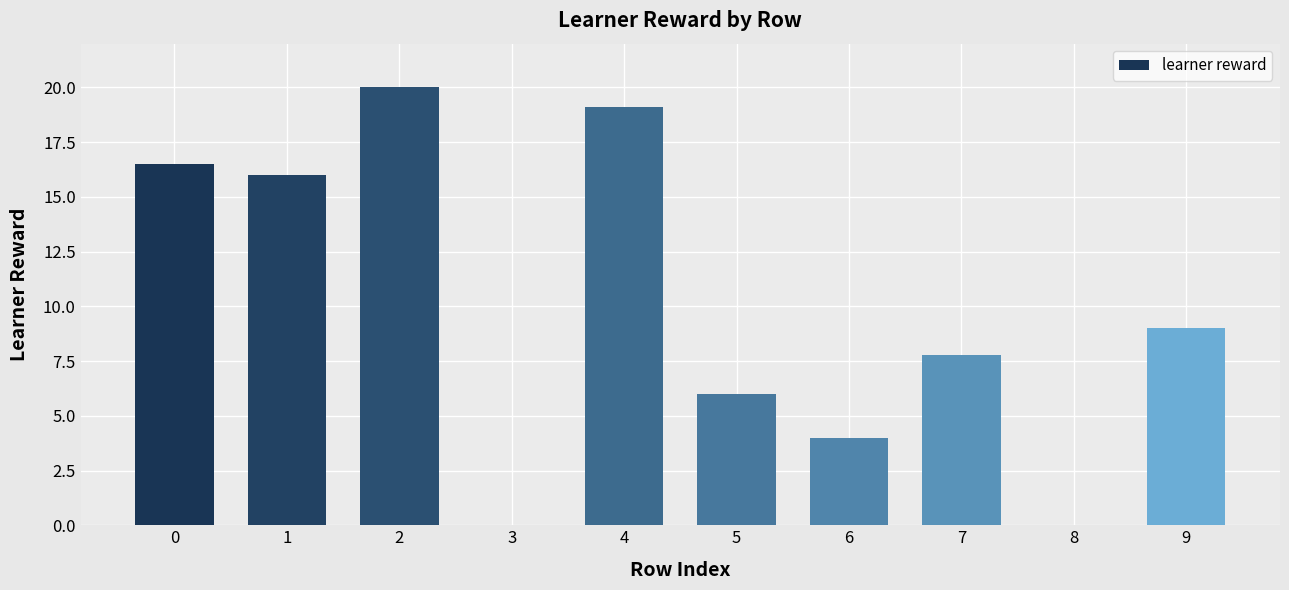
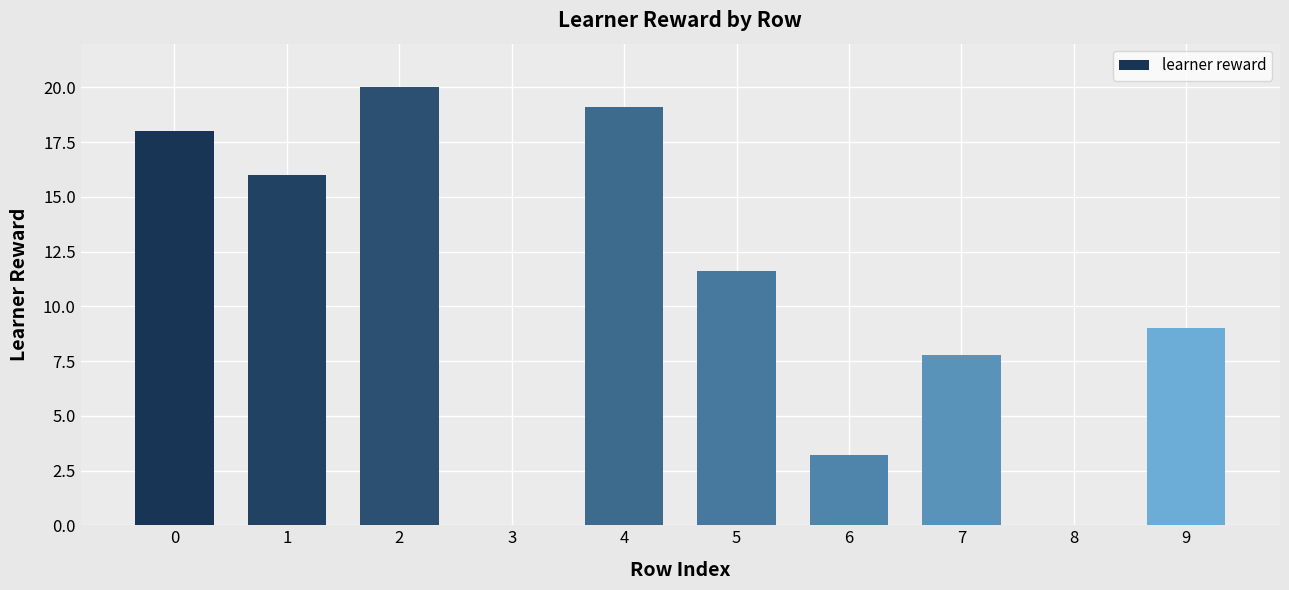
  {
-   "0": 16.5,
+   "0": 18.0,
    "1": 16.0,
    "2": 20.0,
    "3": 0.0,
    "4": 19.1,
-   "5": 6.0,
-   "6": 4.0,
+   "5": 11.6,
+   "6": 3.2,
    "7": 7.8,
    "8": 0.0,
    "9": 9.0
  }
